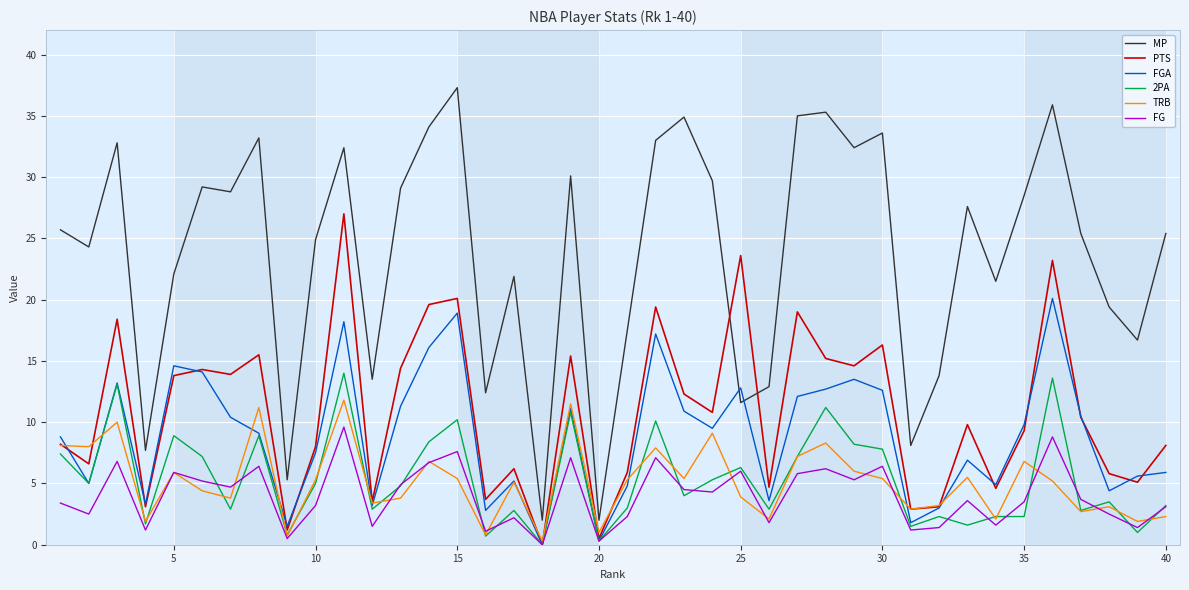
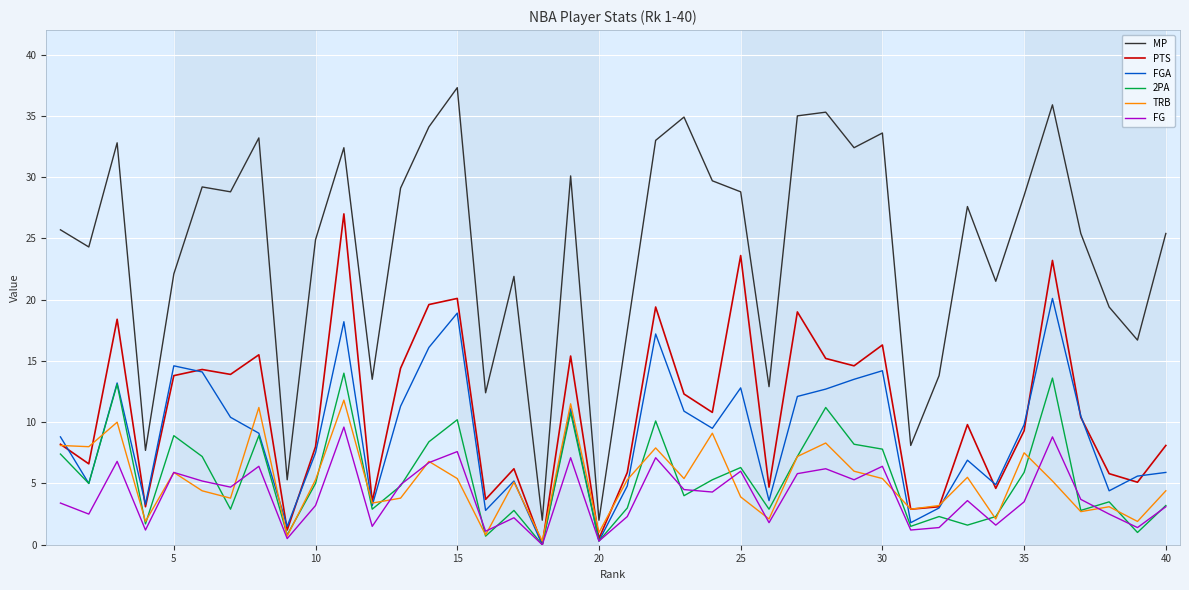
  {
    "MP": {
      "5": 22.1,
      "10": 24.9,
      "15": 37.3,
      "20": 2.0,
-     "25": 11.6,
+     "25": 28.8,
      "30": 33.6,
      "35": 28.5,
      "40": 25.4
    },
    "PTS": {
      "5": 13.8,
      "10": 8.0,
      "15": 20.1,
      "25": 23.6,
      "30": 16.3,
      "35": 9.3,
      "40": 8.1
    },
    "FGA": {
      "5": 14.6,
      "10": 7.5,
      "15": 18.9,
      "25": 12.8,
-     "30": 12.6,
+     "30": 14.2,
      "35": 9.8,
      "40": 5.9
    },
    "2PA": {
      "5": 8.9,
      "10": 5.0,
      "15": 10.2,
      "25": 6.3,
      "30": 7.8,
-     "35": 2.3
+     "35": 5.9
    },
    "TRB": {
      "10": 5.3,
      "15": 5.4,
      "20": 1.0,
      "25": 3.9,
      "30": 5.4,
-     "35": 6.8,
-     "40": 2.3
+     "35": 7.5,
+     "40": 4.4
    },
    "FG": {
      "10": 3.2,
      "15": 7.6,
      "25": 6.0,
      "30": 6.4,
      "35": 3.5
    }
  }
